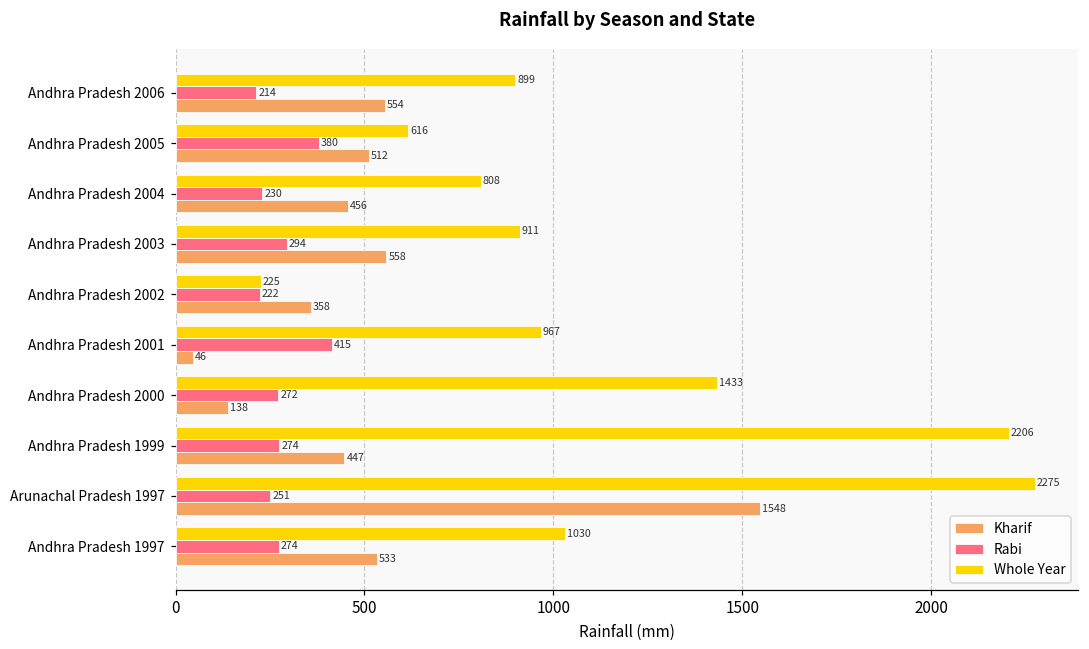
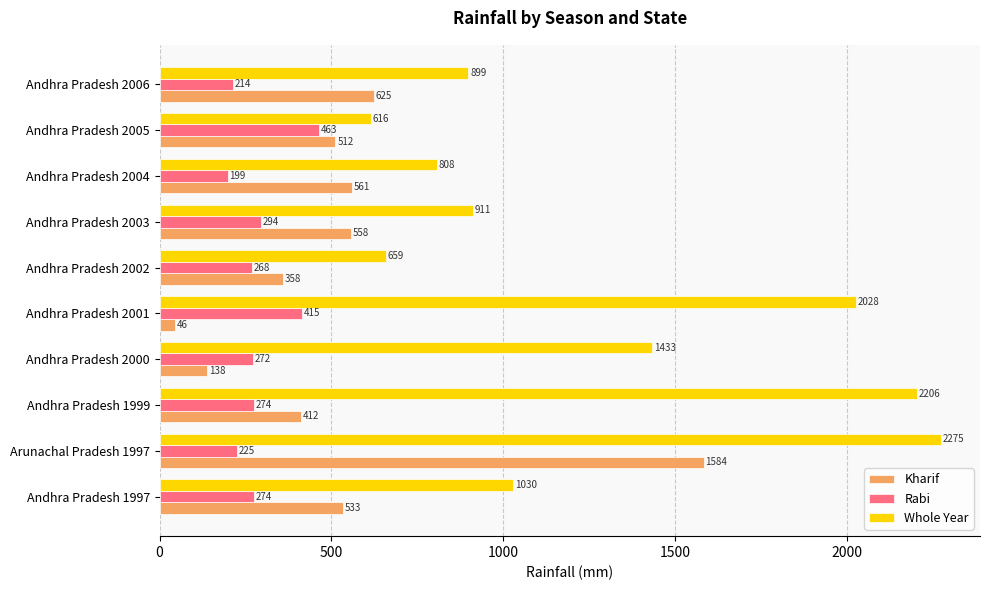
  {
    "Kharif": {
-     "Andhra Pradesh 2006": 554,
+     "Andhra Pradesh 2006": 625,
      "Andhra Pradesh 2005": 512,
-     "Andhra Pradesh 2004": 456,
+     "Andhra Pradesh 2004": 561,
      "Andhra Pradesh 2003": 558,
      "Andhra Pradesh 2002": 358,
      "Andhra Pradesh 2001": 46,
      "Andhra Pradesh 2000": 138,
-     "Andhra Pradesh 1999": 447,
-     "Arunachal Pradesh 1997": 1548,
+     "Andhra Pradesh 1999": 412,
+     "Arunachal Pradesh 1997": 1584,
      "Andhra Pradesh 1997": 533
    },
    "Rabi": {
      "Andhra Pradesh 2006": 214,
-     "Andhra Pradesh 2005": 380,
-     "Andhra Pradesh 2004": 230,
+     "Andhra Pradesh 2005": 463,
+     "Andhra Pradesh 2004": 199,
      "Andhra Pradesh 2003": 294,
-     "Andhra Pradesh 2002": 222,
+     "Andhra Pradesh 2002": 268,
      "Andhra Pradesh 2001": 415,
      "Andhra Pradesh 2000": 272,
      "Andhra Pradesh 1999": 274,
-     "Arunachal Pradesh 1997": 251,
+     "Arunachal Pradesh 1997": 225,
      "Andhra Pradesh 1997": 274
    },
    "Whole Year": {
      "Andhra Pradesh 2006": 899,
      "Andhra Pradesh 2005": 616,
      "Andhra Pradesh 2004": 808,
      "Andhra Pradesh 2003": 911,
-     "Andhra Pradesh 2002": 225,
-     "Andhra Pradesh 2001": 967,
+     "Andhra Pradesh 2002": 659,
+     "Andhra Pradesh 2001": 2028,
      "Andhra Pradesh 2000": 1433,
      "Andhra Pradesh 1999": 2206,
      "Arunachal Pradesh 1997": 2275,
      "Andhra Pradesh 1997": 1030
    }
  }
